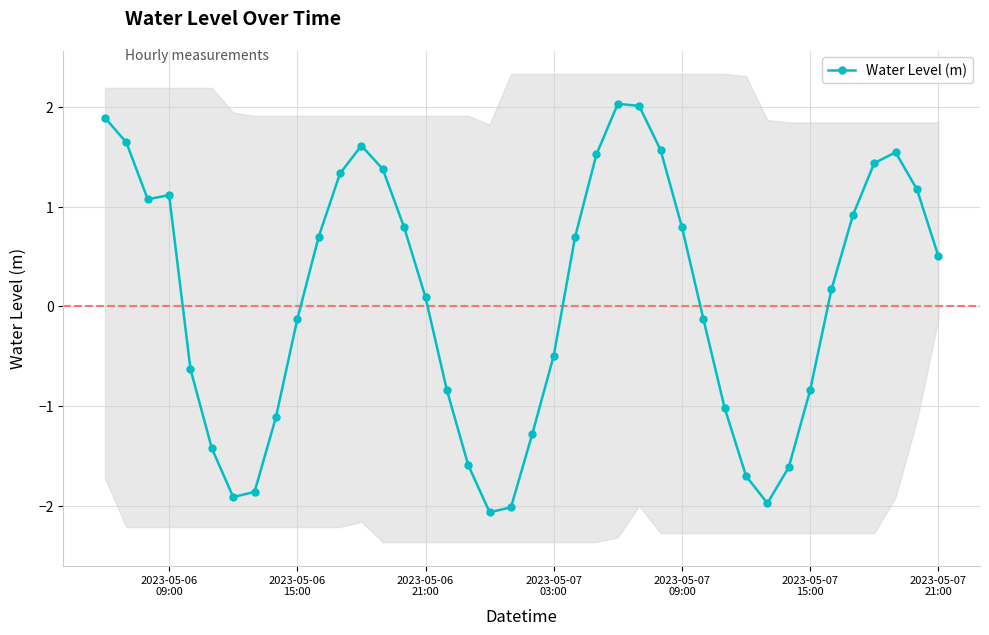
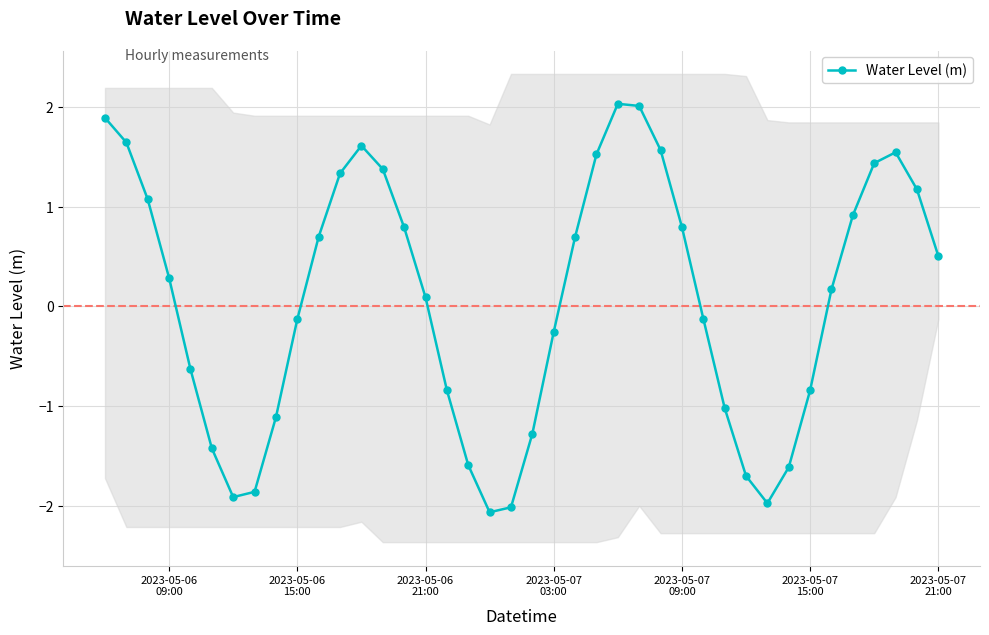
  {
    "Water Level (m)": {
-     "2023-05-06 09:00": 1.1,
+     "2023-05-06 09:00": 0.3,
      "2023-05-06 15:00": -0.1,
      "2023-05-06 21:00": 0.1,
-     "2023-05-07 03:00": -0.5,
+     "2023-05-07 03:00": -0.3,
      "2023-05-07 09:00": 0.8,
      "2023-05-07 15:00": -0.8,
      "2023-05-07 21:00": 0.5
    }
  }
